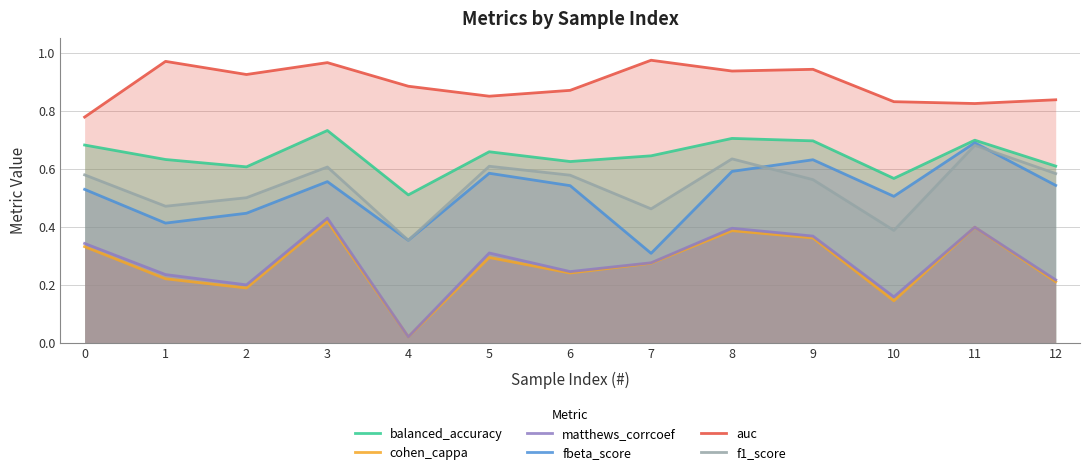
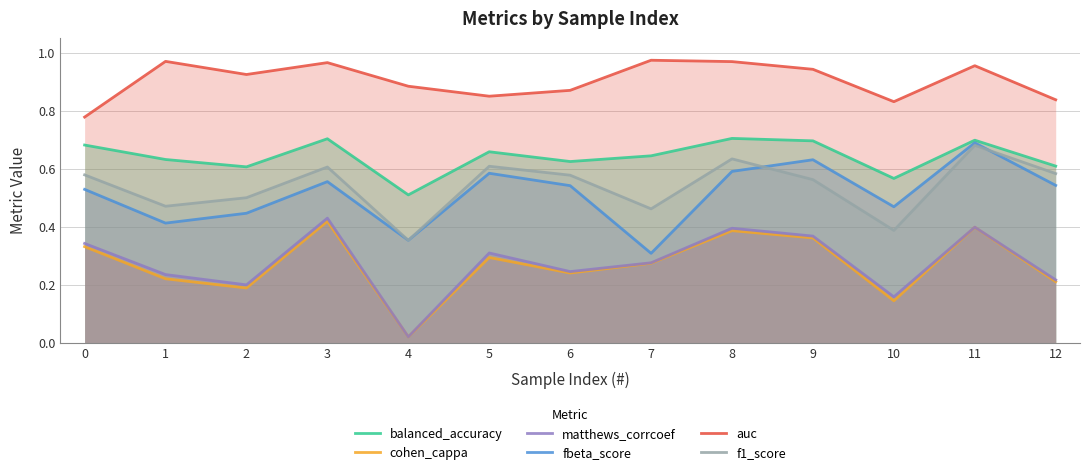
  {
    "balanced_accuracy": {
      "0": 0.68,
      "1": 0.63,
      "2": 0.61,
-     "3": 0.73,
+     "3": 0.70,
      "4": 0.51,
      "5": 0.66,
      "6": 0.63,
      "7": 0.64,
      "8": 0.70,
      "9": 0.70,
      "10": 0.57,
      "11": 0.70,
      "12": 0.61
    },
    "cohen_cappa": {
      "0": 0.33,
      "1": 0.22,
      "2": 0.19,
      "3": 0.42,
      "5": 0.29,
      "10": 0.14
    },
    "fbeta_score": {
      "0": 0.53,
      "1": 0.41,
      "2": 0.45,
      "3": 0.56,
      "5": 0.58,
      "6": 0.54,
      "7": 0.31,
      "8": 0.59,
      "9": 0.63,
-     "10": 0.50,
+     "10": 0.47,
      "11": 0.69,
      "12": 0.54
    },
    "auc": {
      "0": 0.78,
      "1": 0.97,
      "2": 0.93,
      "3": 0.97,
      "4": 0.89,
      "5": 0.85,
      "6": 0.87,
      "7": 0.97,
-     "8": 0.94,
+     "8": 0.97,
      "9": 0.94,
      "10": 0.83,
-     "11": 0.83,
+     "11": 0.96,
      "12": 0.84
    }
  }
